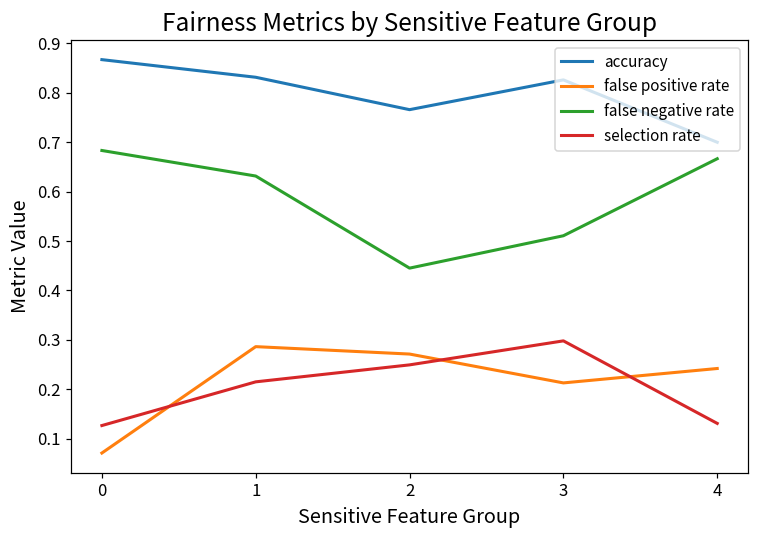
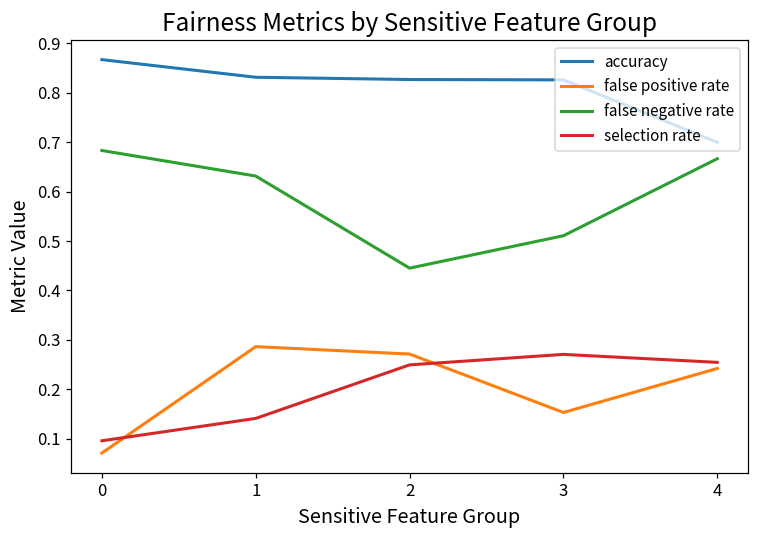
  {
    "accuracy": {
      "0": 0.87,
      "1": 0.83,
-     "2": 0.77
+     "2": 0.83
    },
    "false positive rate": {
      "0": 0.07,
      "1": 0.29,
      "2": 0.27,
-     "3": 0.21,
+     "3": 0.15,
      "4": 0.24
    },
    "false negative rate": {
      "0": 0.68,
      "1": 0.63,
      "2": 0.45,
      "3": 0.51,
      "4": 0.67
    },
    "selection rate": {
-     "0": 0.13,
-     "1": 0.22,
+     "0": 0.10,
+     "1": 0.14,
      "2": 0.25,
-     "3": 0.30,
-     "4": 0.13
+     "3": 0.27,
+     "4": 0.25
    }
  }
